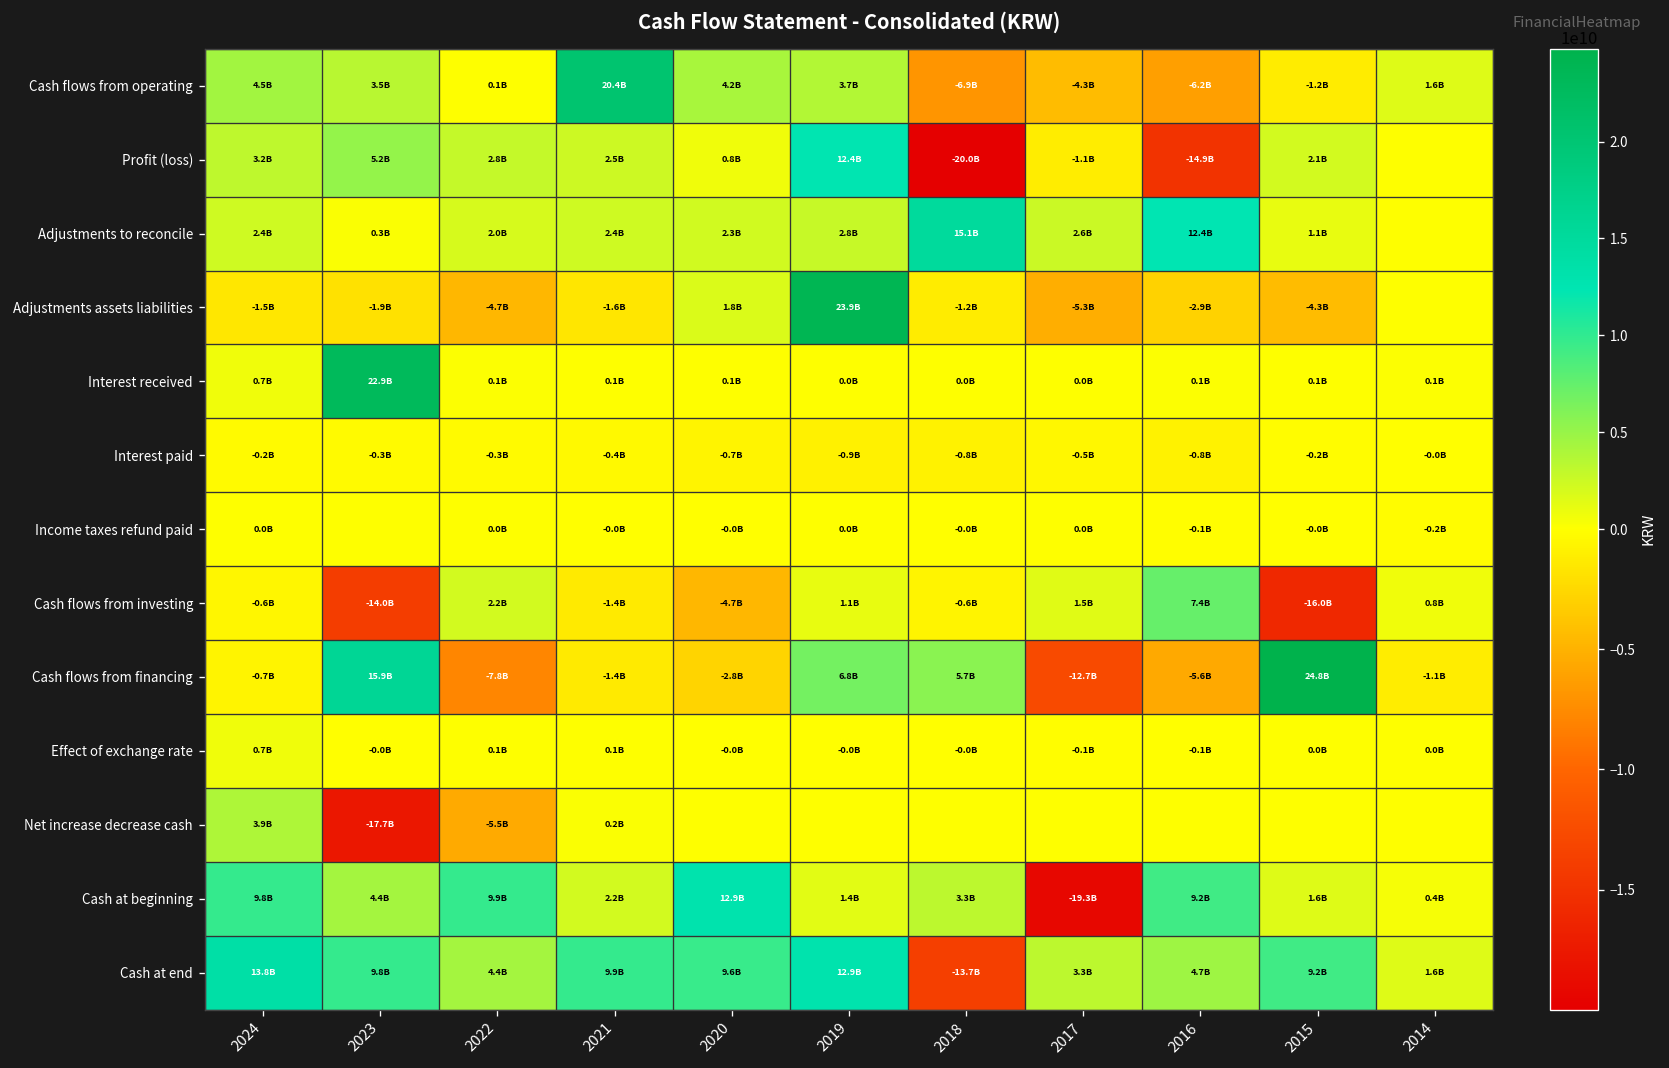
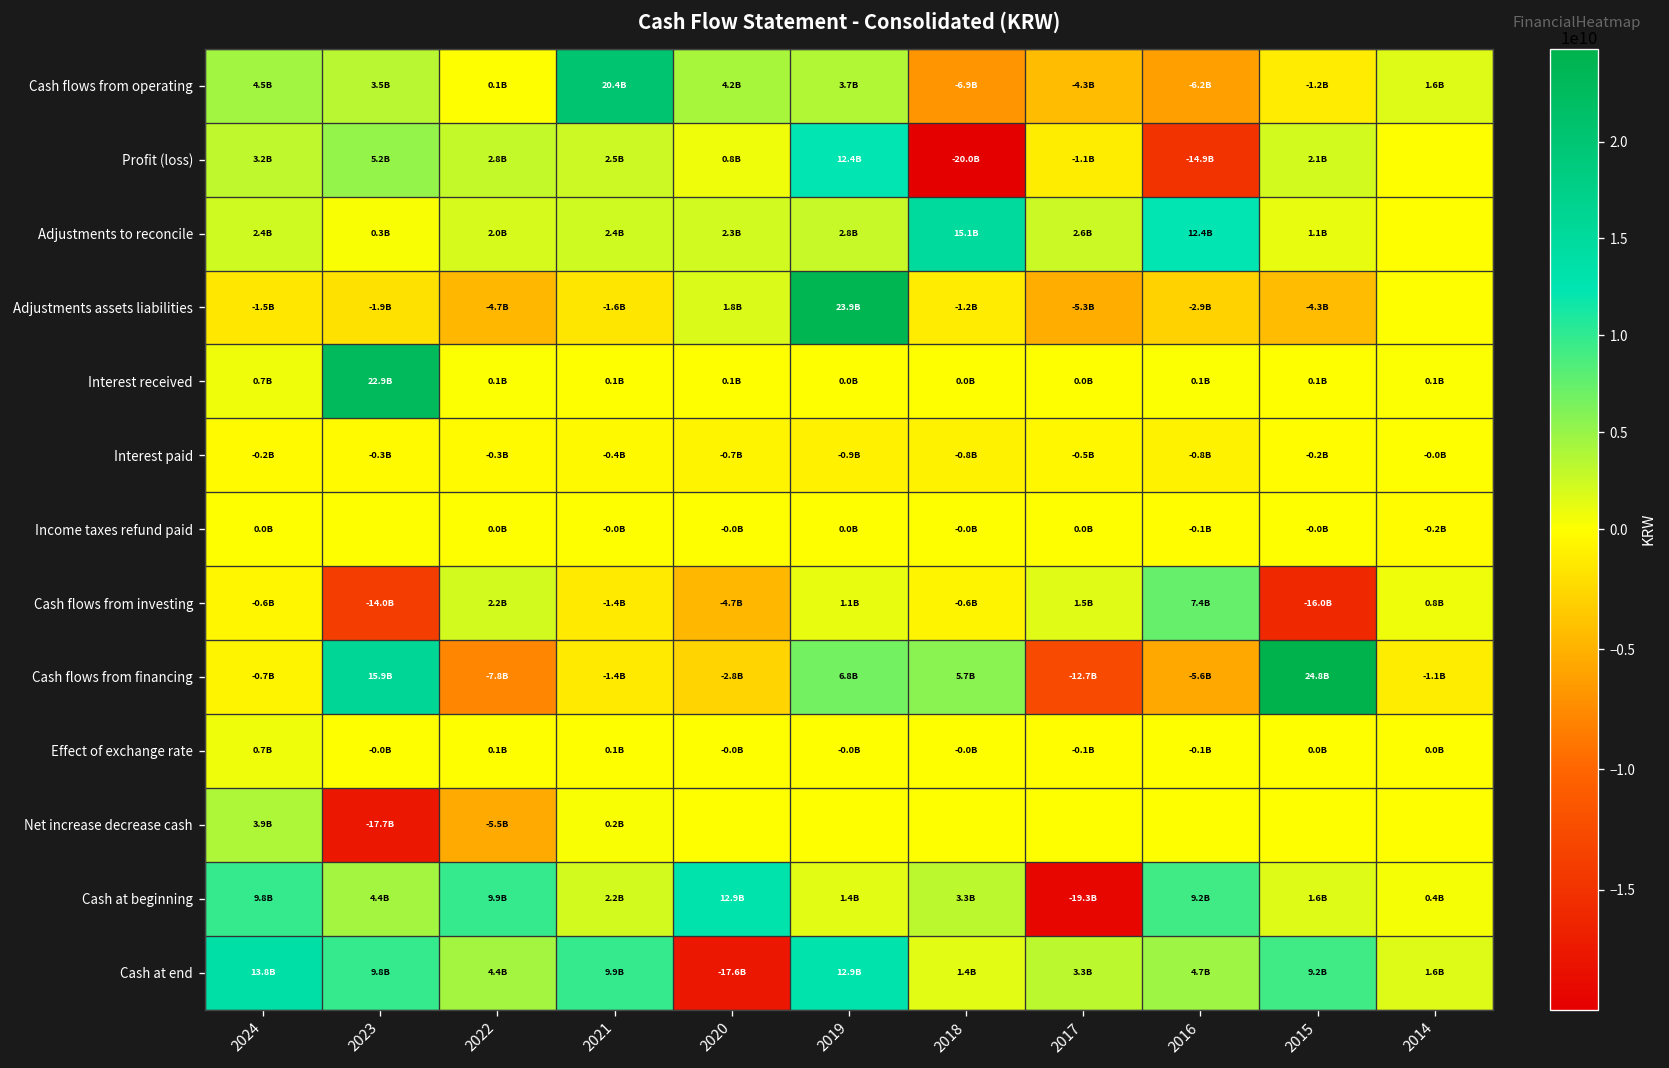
  {
    "Cash flows from operating": {
      "2024": "4.5B",
      "2023": "3.5B",
      "2022": "0.1B",
      "2021": "20.4B",
      "2020": "4.2B",
      "2019": "3.7B",
      "2018": "-6.9B",
      "2017": "-4.3B",
      "2016": "-6.2B",
      "2015": "-1.2B",
      "2014": "1.6B"
    },
    "Profit (loss)": {
      "2024": "3.2B",
      "2023": "5.2B",
      "2022": "2.8B",
      "2021": "2.5B",
      "2020": "0.8B",
      "2019": "12.4B",
      "2018": "-20.0B",
      "2017": "-1.1B",
      "2016": "-14.9B",
      "2015": "2.1B"
    },
    "Adjustments to reconcile": {
      "2024": "2.4B",
      "2023": "0.3B",
      "2022": "2.0B",
      "2021": "2.4B",
      "2020": "2.3B",
      "2019": "2.8B",
      "2018": "15.1B",
      "2017": "2.6B",
      "2016": "12.4B",
      "2015": "1.1B"
    },
    "Adjustments assets liabilities": {
      "2024": "-1.5B",
      "2023": "-1.9B",
      "2022": "-4.7B",
      "2021": "-1.6B",
      "2020": "1.8B",
      "2019": "23.9B",
      "2018": "-1.2B",
      "2017": "-5.3B",
      "2016": "-2.9B",
      "2015": "-4.3B"
    },
    "Interest received": {
      "2024": "0.7B",
      "2023": "22.9B",
      "2022": "0.1B",
      "2021": "0.1B",
      "2020": "0.1B",
      "2019": "0.0B",
      "2018": "0.0B",
      "2017": "0.0B",
      "2016": "0.1B",
      "2015": "0.1B",
      "2014": "0.1B"
    },
    "Interest paid": {
      "2024": "-0.2B",
      "2023": "-0.3B",
      "2022": "-0.3B",
      "2021": "-0.4B",
      "2020": "-0.7B",
      "2019": "-0.9B",
      "2018": "-0.8B",
      "2017": "-0.5B",
      "2016": "-0.8B",
      "2015": "-0.2B",
      "2014": "-0.0B"
    },
    "Income taxes refund paid": {
      "2024": "0.0B",
      "2022": "0.0B",
      "2021": "-0.0B",
      "2020": "-0.0B",
      "2019": "0.0B",
      "2018": "-0.0B",
      "2017": "0.0B",
      "2016": "-0.1B",
      "2015": "-0.0B",
      "2014": "-0.2B"
    },
    "Cash flows from investing": {
      "2024": "-0.6B",
      "2023": "-14.0B",
      "2022": "2.2B",
      "2021": "-1.4B",
      "2020": "-4.7B",
      "2019": "1.1B",
      "2018": "-0.6B",
      "2017": "1.5B",
      "2016": "7.4B",
      "2015": "-16.0B",
      "2014": "0.8B"
    },
    "Cash flows from financing": {
      "2024": "-0.7B",
      "2023": "15.9B",
      "2022": "-7.8B",
      "2021": "-1.4B",
      "2020": "-2.8B",
      "2019": "6.8B",
      "2018": "5.7B",
      "2017": "-12.7B",
      "2016": "-5.6B",
      "2015": "24.8B",
      "2014": "-1.1B"
    },
    "Effect of exchange rate": {
      "2024": "0.7B",
      "2023": "-0.0B",
      "2022": "0.1B",
      "2021": "0.1B",
      "2020": "-0.0B",
      "2019": "-0.0B",
      "2018": "-0.0B",
      "2017": "-0.1B",
      "2016": "-0.1B",
      "2015": "0.0B",
      "2014": "0.0B"
    },
    "Net increase decrease cash": {
      "2024": "3.9B",
      "2023": "-17.7B",
      "2022": "-5.5B",
      "2021": "0.2B"
    },
    "Cash at beginning": {
      "2024": "9.8B",
      "2023": "4.4B",
      "2022": "9.9B",
      "2021": "2.2B",
      "2020": "12.9B",
      "2019": "1.4B",
      "2018": "3.3B",
      "2017": "-19.3B",
      "2016": "9.2B",
      "2015": "1.6B",
      "2014": "0.4B"
    },
    "Cash at end": {
      "2024": "13.8B",
      "2023": "9.8B",
      "2022": "4.4B",
      "2021": "9.9B",
-     "2020": "9.6B",
+     "2020": "-17.6B",
      "2019": "12.9B",
-     "2018": "-13.7B",
+     "2018": "1.4B",
      "2017": "3.3B",
      "2016": "4.7B",
      "2015": "9.2B",
      "2014": "1.6B"
    }
  }
